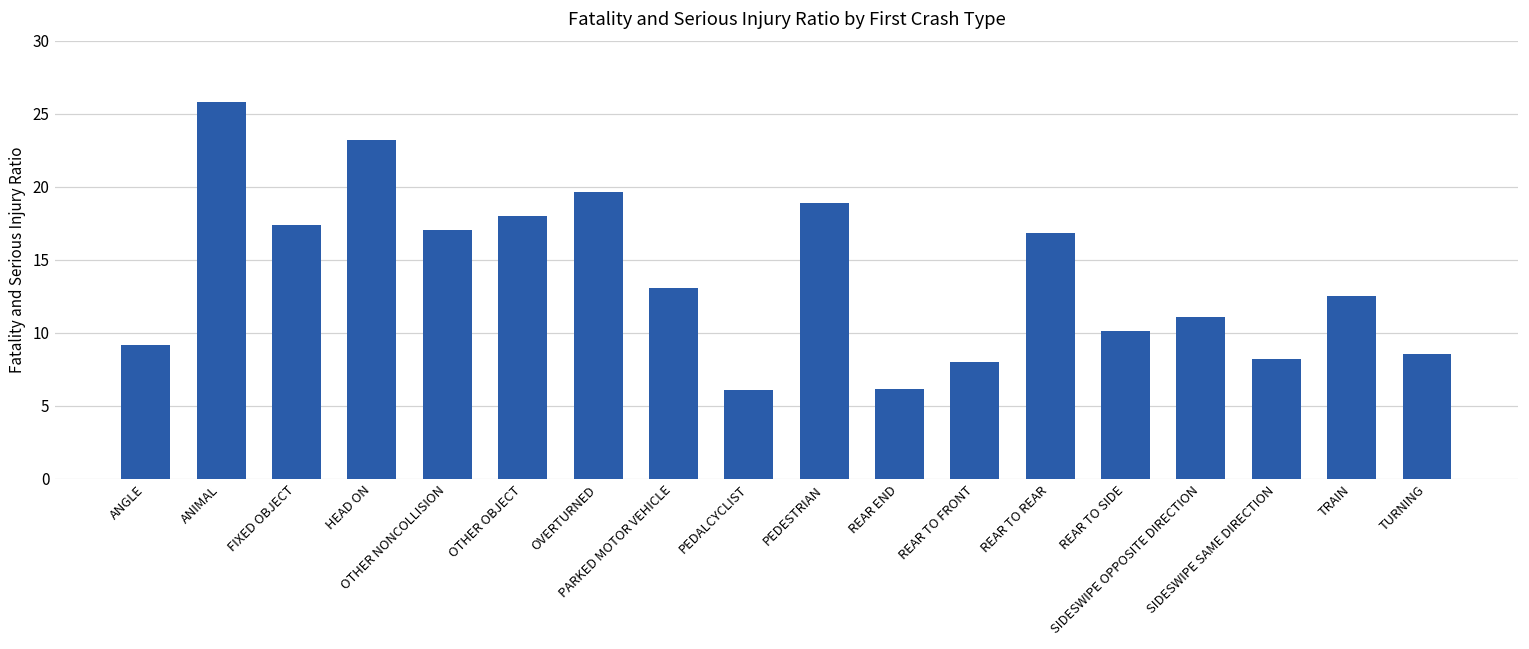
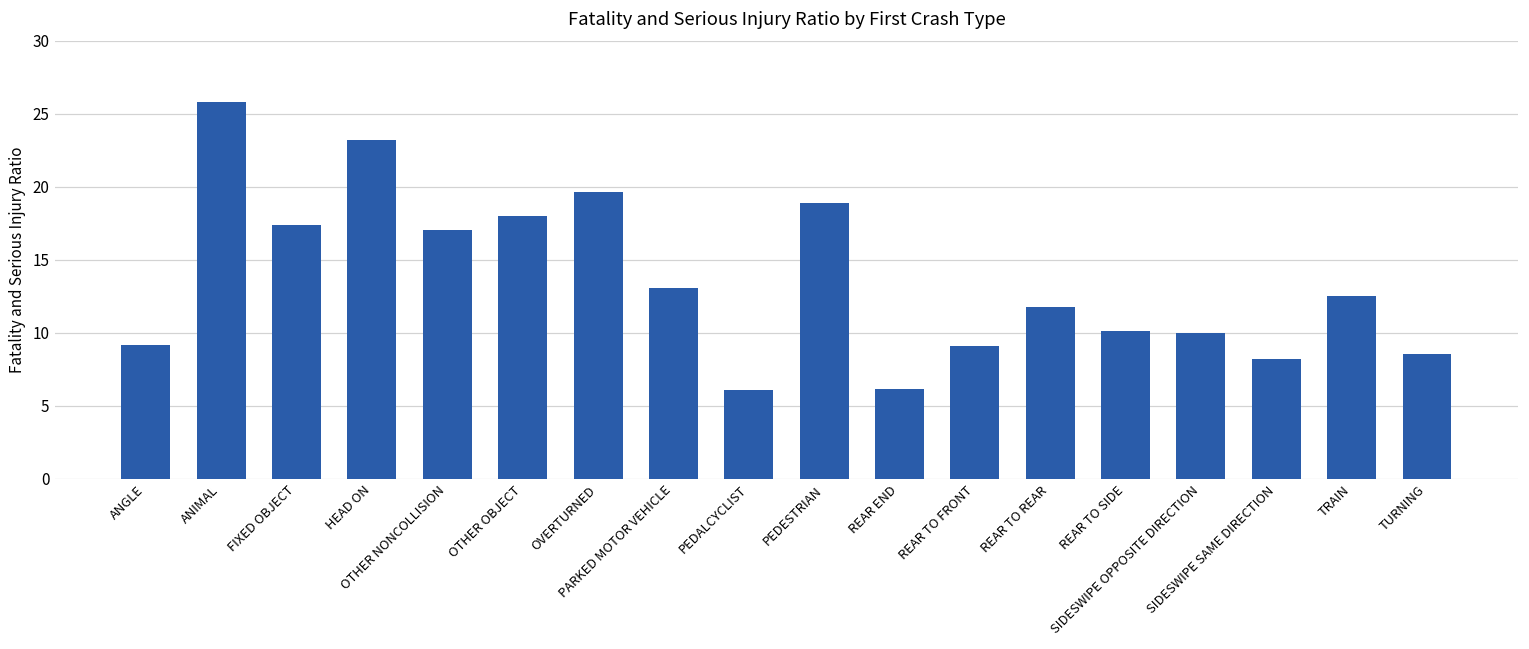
  {
    "ANGLE": 9.1,
    "ANIMAL": 25.8,
    "FIXED OBJECT": 17.4,
    "HEAD ON": 23.2,
    "OTHER NONCOLLISION": 17.0,
    "OTHER OBJECT": 18.0,
    "OVERTURNED": 19.7,
    "PARKED MOTOR VEHICLE": 13.0,
    "PEDALCYCLIST": 6.1,
    "PEDESTRIAN": 18.9,
    "REAR END": 6.1,
-   "REAR TO FRONT": 8.0,
-   "REAR TO REAR": 16.8,
+   "REAR TO FRONT": 9.1,
+   "REAR TO REAR": 11.8,
    "REAR TO SIDE": 10.1,
-   "SIDESWIPE OPPOSITE DIRECTION": 11.0,
+   "SIDESWIPE OPPOSITE DIRECTION": 9.9,
    "SIDESWIPE SAME DIRECTION": 8.2,
    "TRAIN": 12.5,
    "TURNING": 8.5
  }
